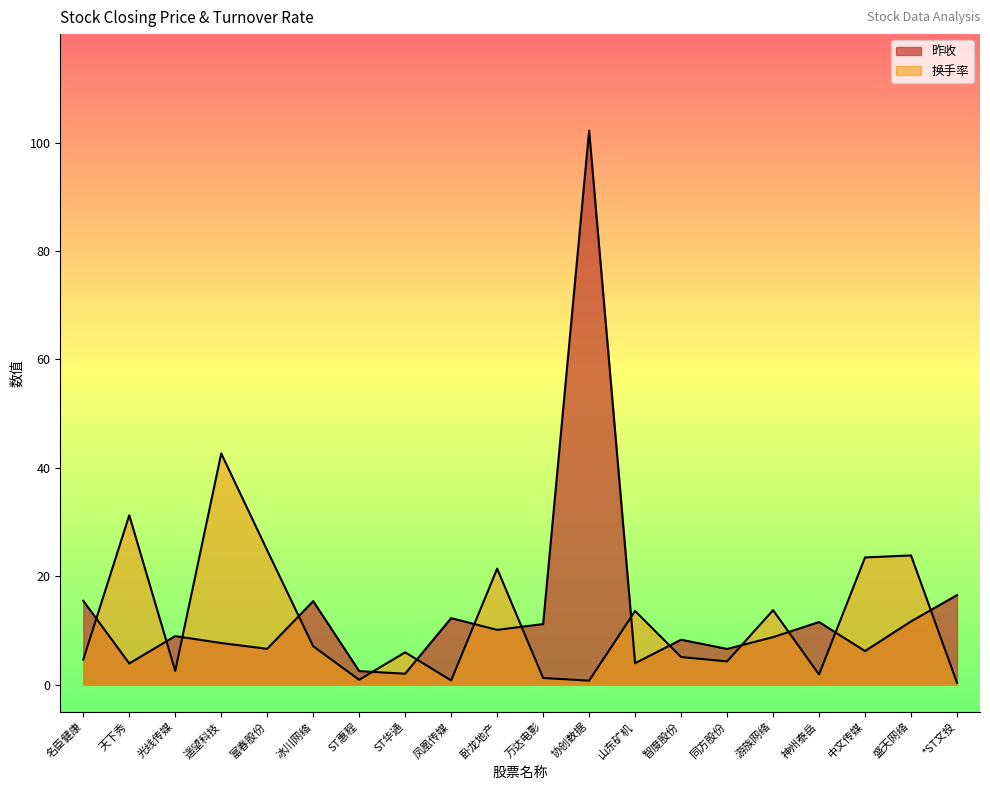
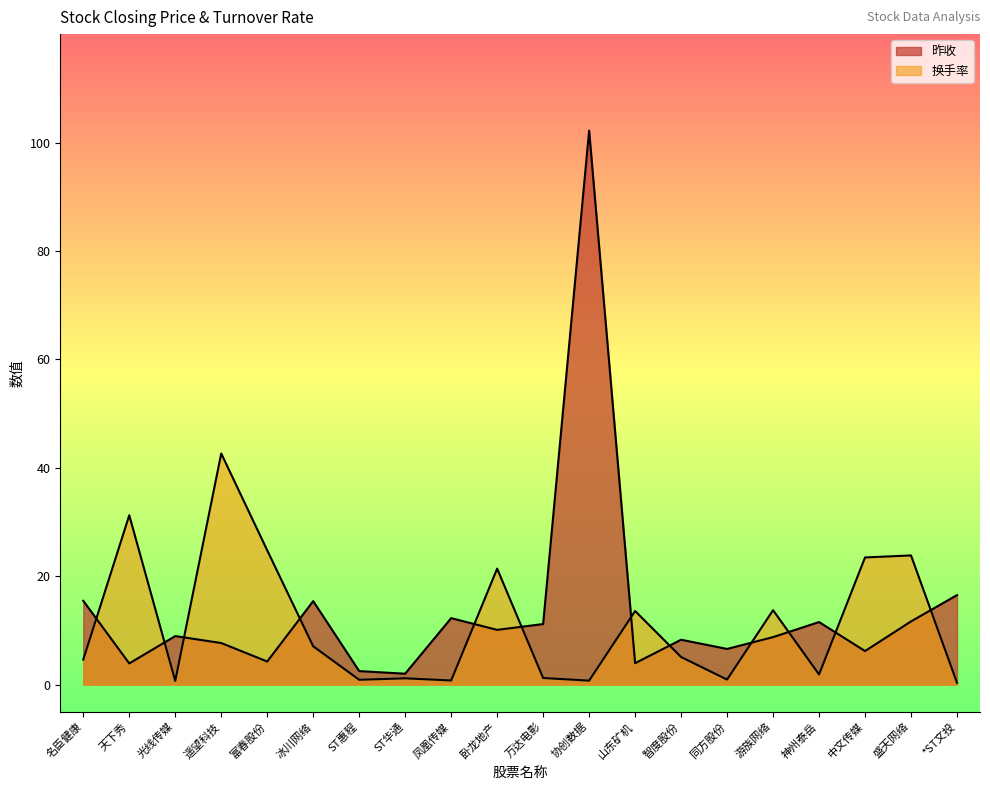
  {
    "昨收": {
      "名臣健康": 15,
      "天下秀": 4,
      "光线传媒": 9,
      "遥望科技": 8,
-     "富春股份": 7,
+     "富春股份": 4,
      "冰川网络": 15,
      "ST惠程": 2,
      "ST华通": 2,
      "凤凰传媒": 12,
      "卧龙地产": 10,
      "万达电影": 11,
      "协创数据": 102,
      "山东矿机": 4,
      "智度股份": 8,
      "同方股份": 7,
      "游族网络": 9,
      "神州泰岳": 12,
      "中文传媒": 6,
      "盛天网络": 12,
      "*ST文投": 17
    },
    "换手率": {
      "名臣健康": 5,
      "天下秀": 31,
-     "光线传媒": 3,
+     "光线传媒": 1,
      "遥望科技": 43,
      "富春股份": 25,
      "冰川网络": 7,
      "ST惠程": 1,
-     "ST华通": 6,
+     "ST华通": 1,
      "凤凰传媒": 1,
      "卧龙地产": 21,
      "万达电影": 1,
      "协创数据": 1,
      "山东矿机": 14,
      "智度股份": 5,
-     "同方股份": 4,
+     "同方股份": 1,
      "游族网络": 14,
      "神州泰岳": 2,
      "中文传媒": 23,
      "盛天网络": 24,
      "*ST文投": 0
    }
  }
